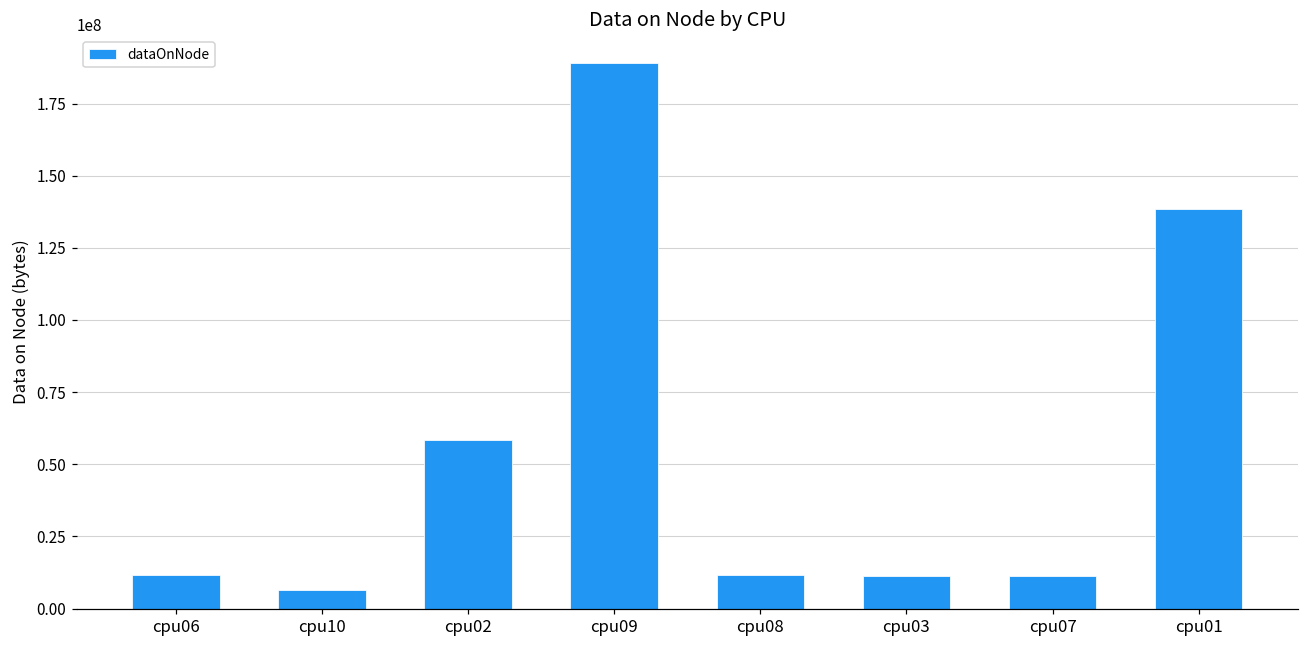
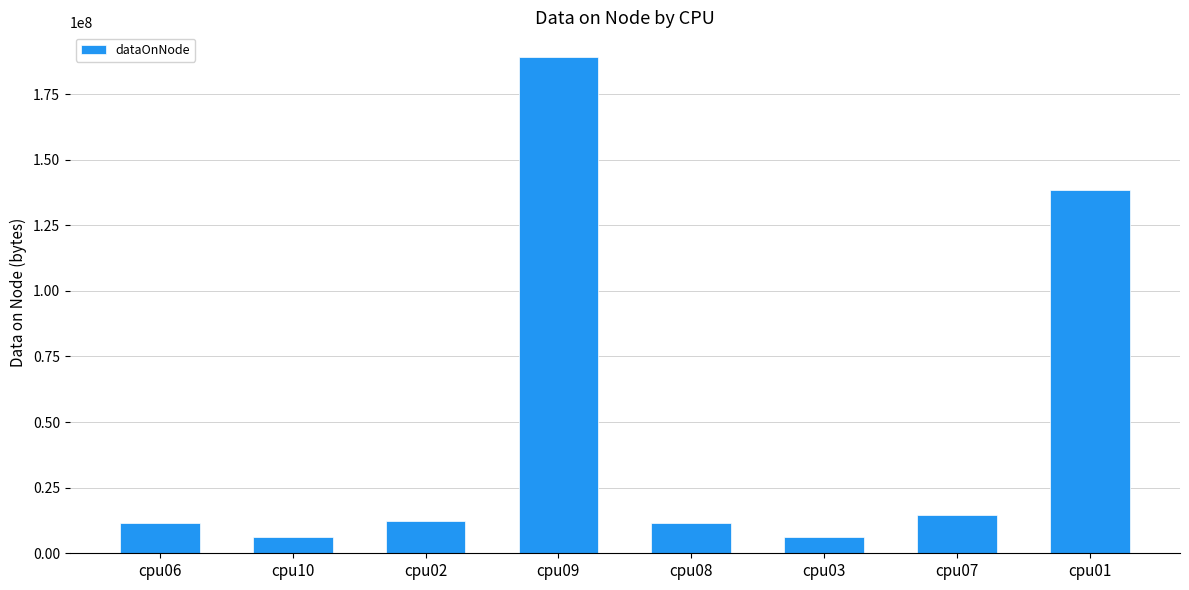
  {
    "cpu06": 11000000,
    "cpu10": 6000000,
-   "cpu02": 59000000,
+   "cpu02": 12000000,
    "cpu09": 189000000,
    "cpu08": 12000000,
-   "cpu03": 11000000,
-   "cpu07": 11000000,
+   "cpu03": 6000000,
+   "cpu07": 15000000,
    "cpu01": 139000000
  }
